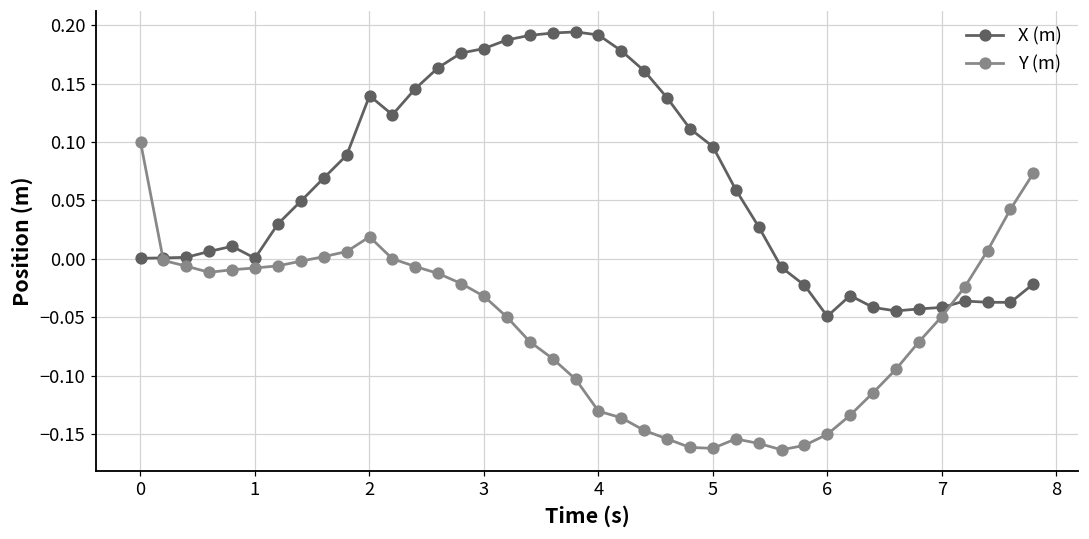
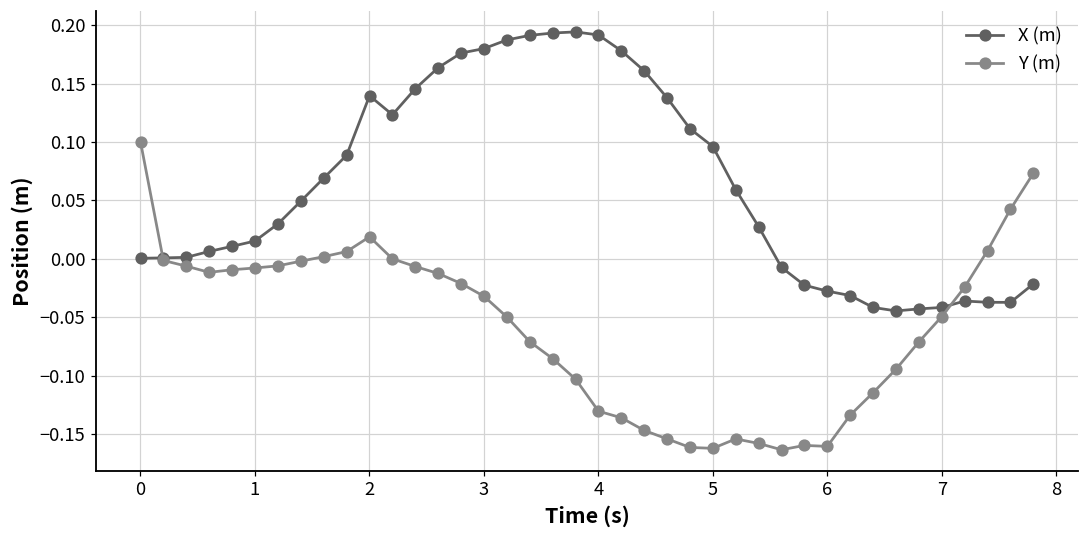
  {
    "X (m)": {
      "0": 0.001,
-     "1": 0.001,
+     "1": 0.015,
      "2": 0.140,
      "3": 0.180,
      "4": 0.192,
      "5": 0.096,
-     "6": -0.049,
+     "6": -0.028,
      "7": -0.042
    },
    "Y (m)": {
      "0": 0.100,
      "1": -0.008,
      "2": 0.019,
      "3": -0.032,
      "4": -0.130,
      "5": -0.162,
-     "6": -0.150,
+     "6": -0.160,
      "7": -0.049
    }
  }
